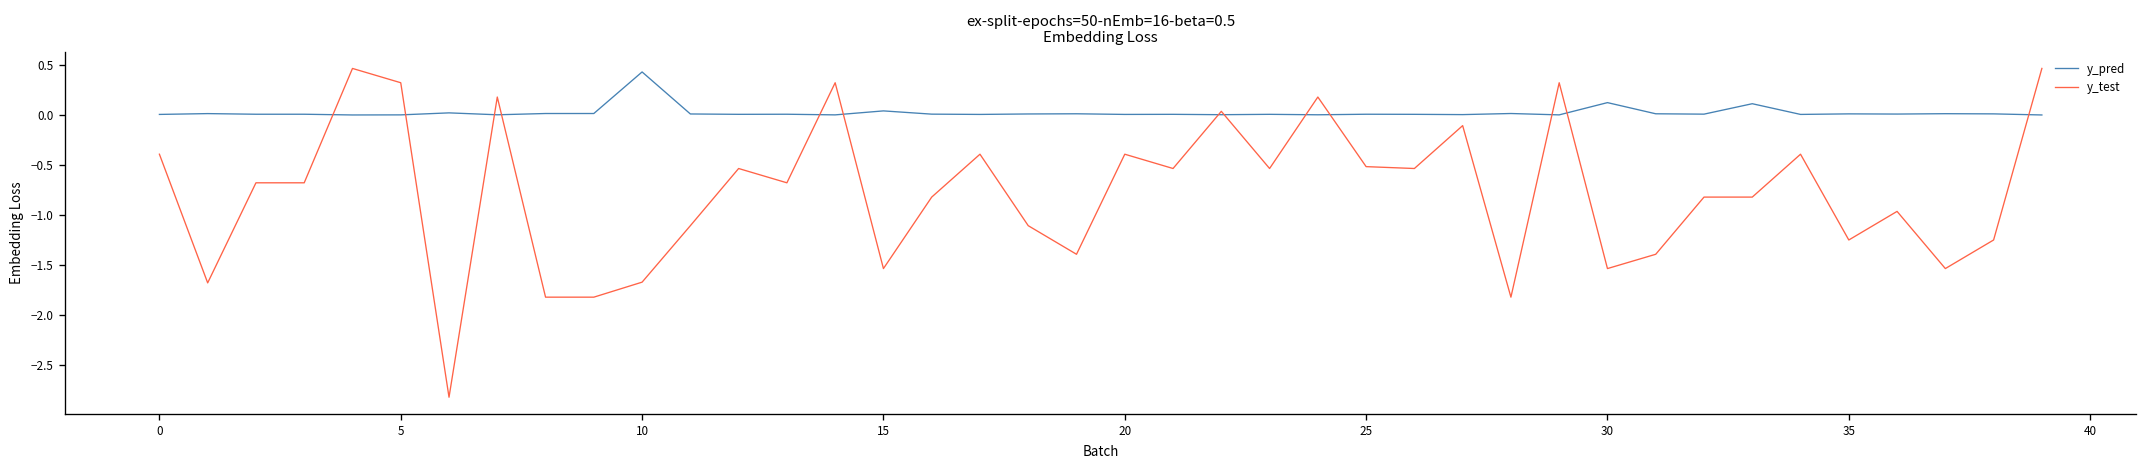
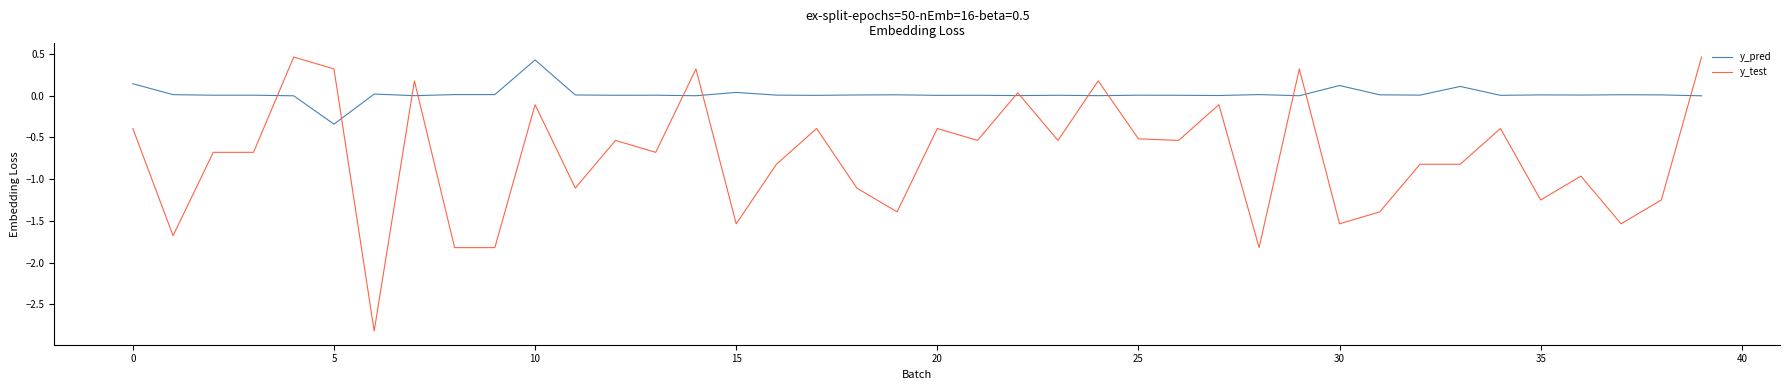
  {
    "y_pred": {
-     "0": 0.0,
-     "5": 0.0,
+     "0": 0.1,
+     "5": -0.3,
      "10": 0.4,
      "15": 0.0,
      "20": 0.0,
      "25": 0.0,
      "30": 0.1,
      "35": 0.0
    },
    "y_test": {
      "0": -0.4,
      "5": 0.3,
-     "10": -1.7,
+     "10": -0.1,
      "15": -1.5,
      "20": -0.4,
      "25": -0.5,
      "30": -1.5,
      "35": -1.3
    }
  }
